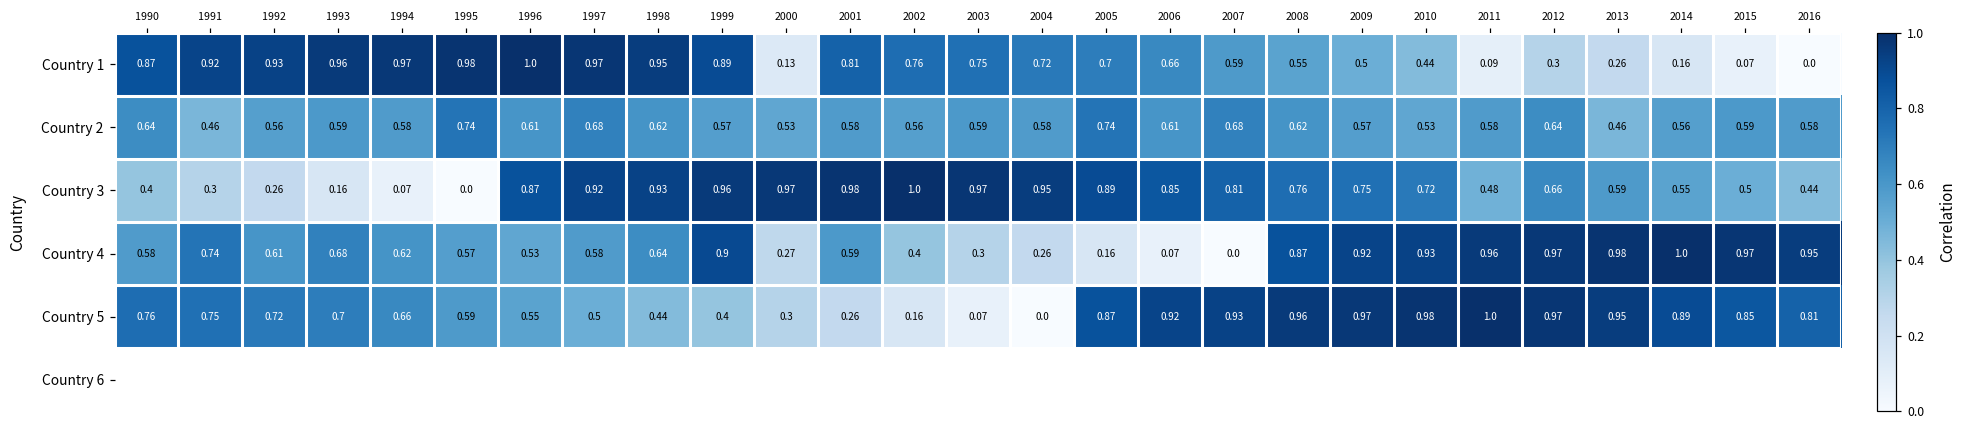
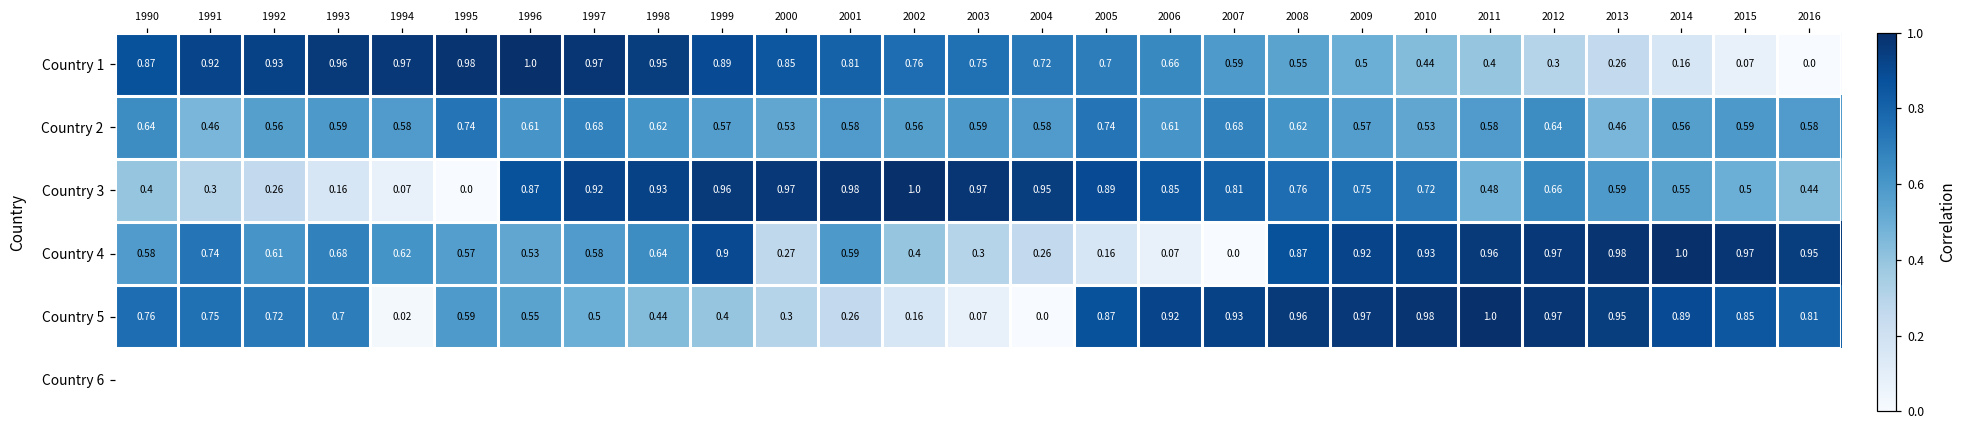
  {
    "Country 1": {
      "1990": 0.87,
      "1991": 0.92,
      "1992": 0.93,
      "1993": 0.96,
      "1994": 0.97,
      "1995": 0.98,
      "1996": 1.0,
      "1997": 0.97,
      "1998": 0.95,
      "1999": 0.89,
-     "2000": 0.13,
+     "2000": 0.85,
      "2001": 0.81,
      "2002": 0.76,
      "2003": 0.75,
      "2004": 0.72,
      "2005": 0.7,
      "2006": 0.66,
      "2007": 0.59,
      "2008": 0.55,
      "2009": 0.5,
      "2010": 0.44,
-     "2011": 0.09,
+     "2011": 0.4,
      "2012": 0.3,
      "2013": 0.26,
      "2014": 0.16,
      "2015": 0.07,
      "2016": 0.0
    },
    "Country 2": {
      "1990": 0.64,
      "1991": 0.46,
      "1992": 0.56,
      "1993": 0.59,
      "1994": 0.58,
      "1995": 0.74,
      "1996": 0.61,
      "1997": 0.68,
      "1998": 0.62,
      "1999": 0.57,
      "2000": 0.53,
      "2001": 0.58,
      "2002": 0.56,
      "2003": 0.59,
      "2004": 0.58,
      "2005": 0.74,
      "2006": 0.61,
      "2007": 0.68,
      "2008": 0.62,
      "2009": 0.57,
      "2010": 0.53,
      "2011": 0.58,
      "2012": 0.64,
      "2013": 0.46,
      "2014": 0.56,
      "2015": 0.59,
      "2016": 0.58
    },
    "Country 3": {
      "1990": 0.4,
      "1991": 0.3,
      "1992": 0.26,
      "1993": 0.16,
      "1994": 0.07,
      "1995": 0.0,
      "1996": 0.87,
      "1997": 0.92,
      "1998": 0.93,
      "1999": 0.96,
      "2000": 0.97,
      "2001": 0.98,
      "2002": 1.0,
      "2003": 0.97,
      "2004": 0.95,
      "2005": 0.89,
      "2006": 0.85,
      "2007": 0.81,
      "2008": 0.76,
      "2009": 0.75,
      "2010": 0.72,
      "2011": 0.48,
      "2012": 0.66,
      "2013": 0.59,
      "2014": 0.55,
      "2015": 0.5,
      "2016": 0.44
    },
    "Country 4": {
      "1990": 0.58,
      "1991": 0.74,
      "1992": 0.61,
      "1993": 0.68,
      "1994": 0.62,
      "1995": 0.57,
      "1996": 0.53,
      "1997": 0.58,
      "1998": 0.64,
      "1999": 0.9,
      "2000": 0.27,
      "2001": 0.59,
      "2002": 0.4,
      "2003": 0.3,
      "2004": 0.26,
      "2005": 0.16,
      "2006": 0.07,
      "2007": 0.0,
      "2008": 0.87,
      "2009": 0.92,
      "2010": 0.93,
      "2011": 0.96,
      "2012": 0.97,
      "2013": 0.98,
      "2014": 1.0,
      "2015": 0.97,
      "2016": 0.95
    },
    "Country 5": {
      "1990": 0.76,
      "1991": 0.75,
      "1992": 0.72,
      "1993": 0.7,
-     "1994": 0.66,
+     "1994": 0.02,
      "1995": 0.59,
      "1996": 0.55,
      "1997": 0.5,
      "1998": 0.44,
      "1999": 0.4,
      "2000": 0.3,
      "2001": 0.26,
      "2002": 0.16,
      "2003": 0.07,
      "2004": 0.0,
      "2005": 0.87,
      "2006": 0.92,
      "2007": 0.93,
      "2008": 0.96,
      "2009": 0.97,
      "2010": 0.98,
      "2011": 1.0,
      "2012": 0.97,
      "2013": 0.95,
      "2014": 0.89,
      "2015": 0.85,
      "2016": 0.81
    }
  }
